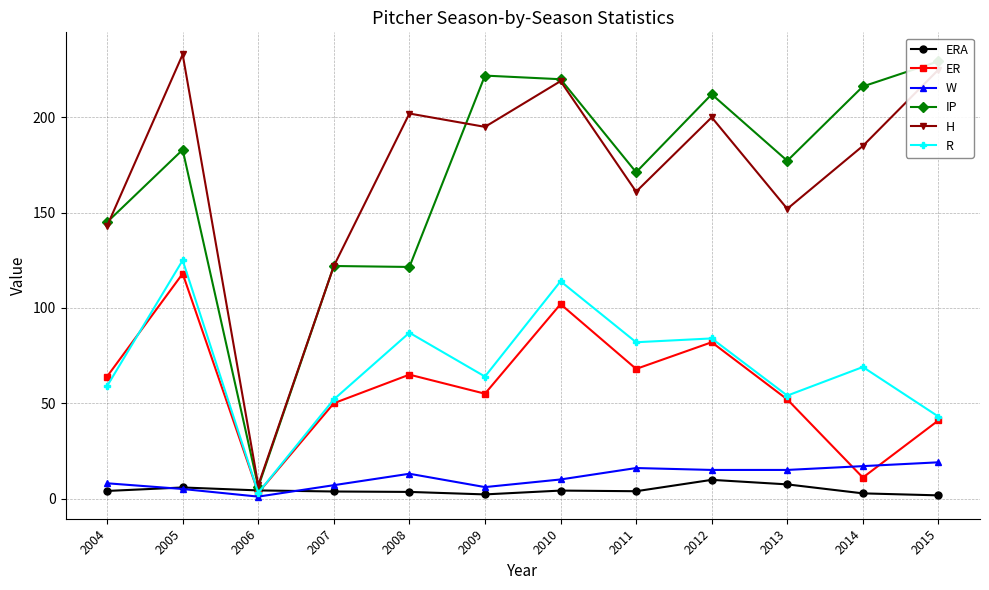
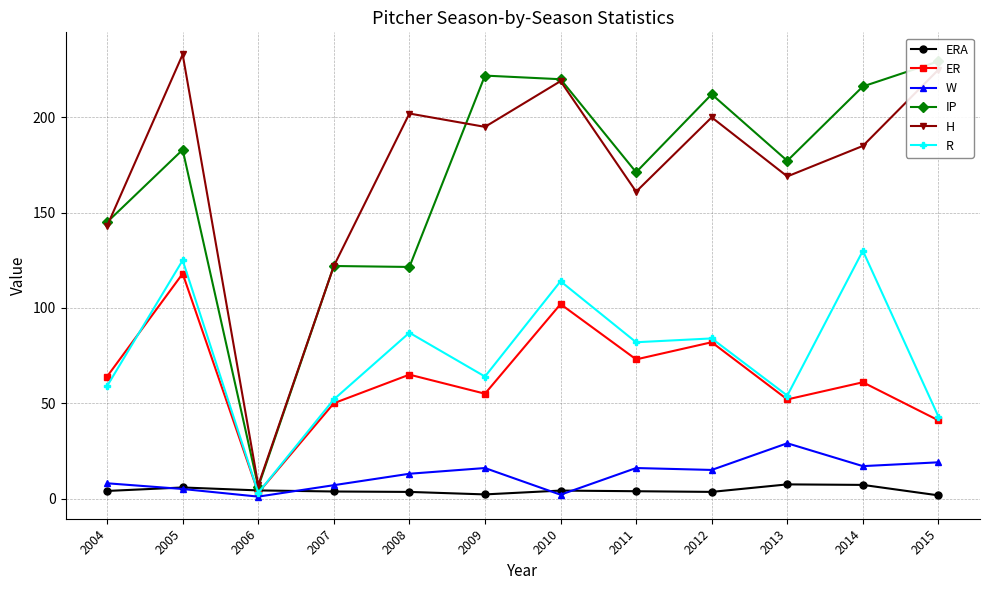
  {
    "ERA": {
      "2004": 4,
      "2007": 4,
      "2008": 3,
      "2009": 2,
      "2010": 4,
      "2011": 4,
-     "2012": 10,
+     "2012": 3,
      "2013": 7,
-     "2014": 3,
+     "2014": 7,
      "2015": 2
    },
    "ER": {
      "2004": 64,
      "2005": 118,
      "2007": 50,
      "2008": 65,
      "2009": 55,
      "2010": 102,
-     "2011": 68,
+     "2011": 73,
      "2012": 82,
      "2013": 52,
-     "2014": 11,
+     "2014": 61,
      "2015": 41
    },
    "W": {
      "2004": 8,
      "2006": 1,
      "2007": 7,
      "2008": 13,
-     "2009": 6,
-     "2010": 10,
+     "2009": 16,
+     "2010": 2,
      "2011": 16,
      "2012": 15,
-     "2013": 15,
+     "2013": 29,
      "2014": 17,
      "2015": 19
    },
    "IP": {
      "2004": 145,
      "2005": 183,
      "2008": 122,
      "2009": 222,
      "2011": 171,
      "2012": 212,
      "2013": 177,
      "2014": 216
    },
    "H": {
      "2004": 143,
      "2005": 233,
      "2008": 202,
      "2009": 195,
      "2011": 161,
      "2012": 200,
-     "2013": 152,
+     "2013": 169,
      "2014": 185
    },
    "R": {
      "2004": 59,
      "2005": 125,
      "2007": 52,
      "2008": 87,
      "2009": 64,
      "2010": 114,
      "2011": 82,
      "2012": 84,
      "2013": 54,
-     "2014": 69,
+     "2014": 130,
      "2015": 43
    }
  }
